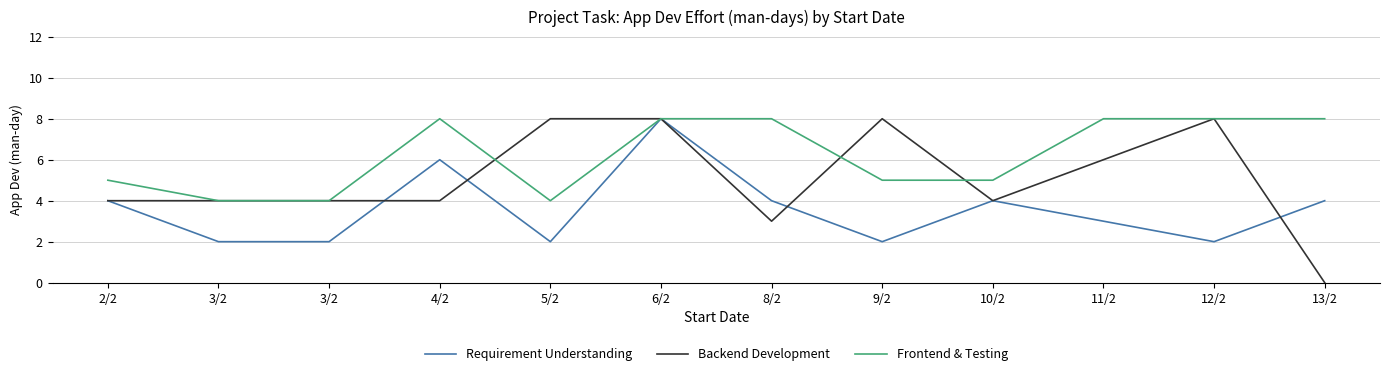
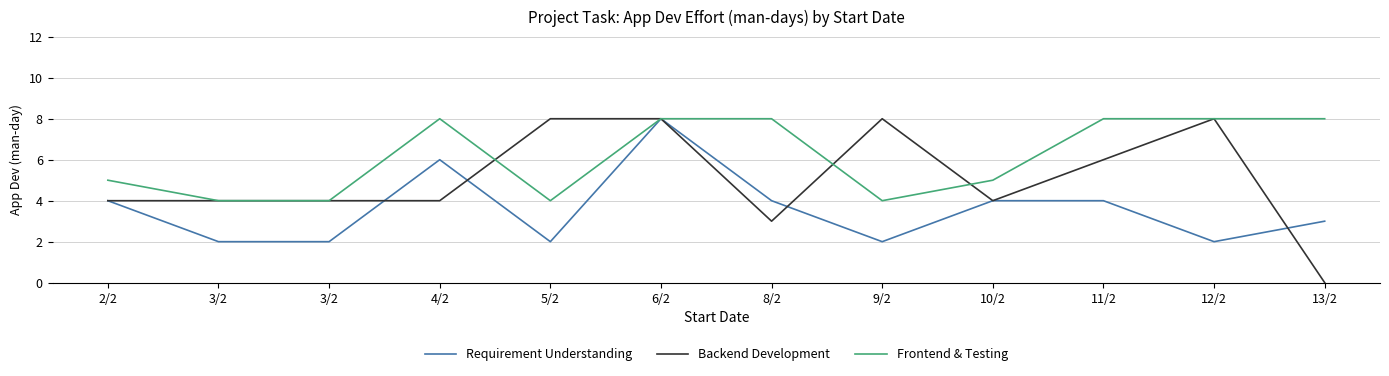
  {
    "Requirement Understanding": {
      "4/2": 6,
      "5/2": 2,
      "8/2": 4,
      "9/2": 2,
-     "11/2": 3,
+     "11/2": 4,
      "12/2": 2,
-     "13/2": 4
+     "13/2": 3
    },
    "Backend Development": {
      "4/2": 4,
      "5/2": 8,
      "8/2": 3,
      "9/2": 8,
      "11/2": 6,
      "13/2": 0
    },
    "Frontend & Testing": {
      "2/2": 5,
      "4/2": 8,
      "5/2": 4,
      "8/2": 8,
-     "9/2": 5,
+     "9/2": 4,
      "10/2": 5,
      "11/2": 8,
      "13/2": 8
    }
  }
